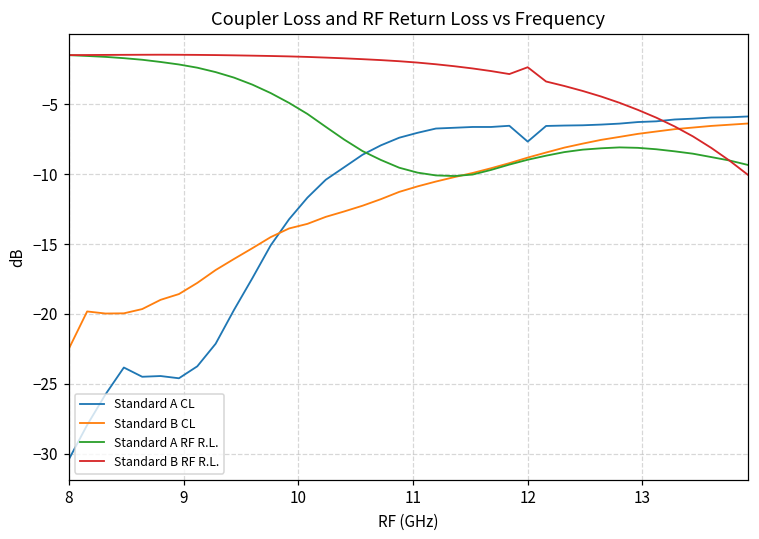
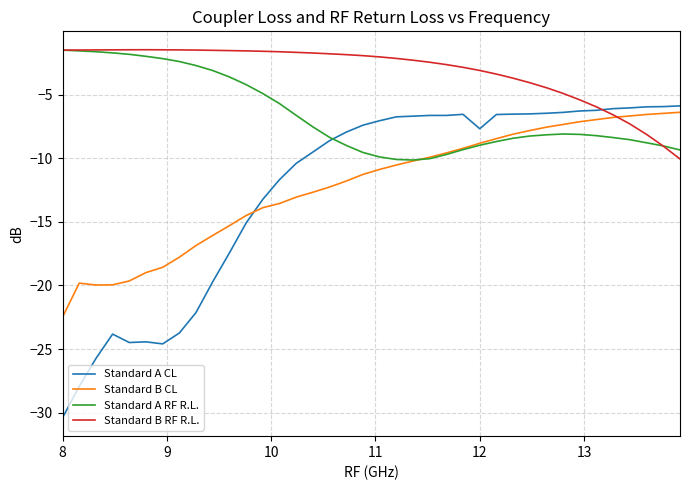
  {
    "Standard A CL": {
      "8": -30.4,
      "12": -7.7
    },
    "Standard B CL": {
      "8": -22.5
    },
    "Standard B RF R.L.": {
-     "12": -2.4
+     "12": -3.1
    }
  }
